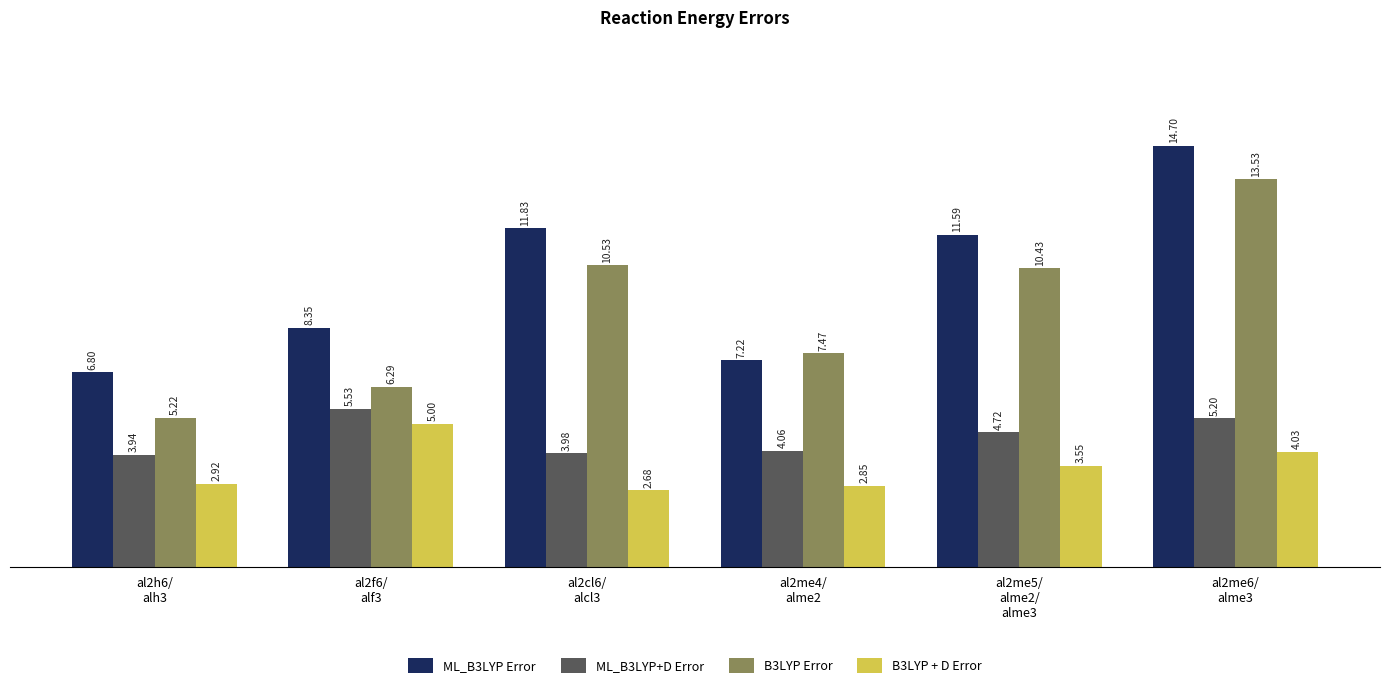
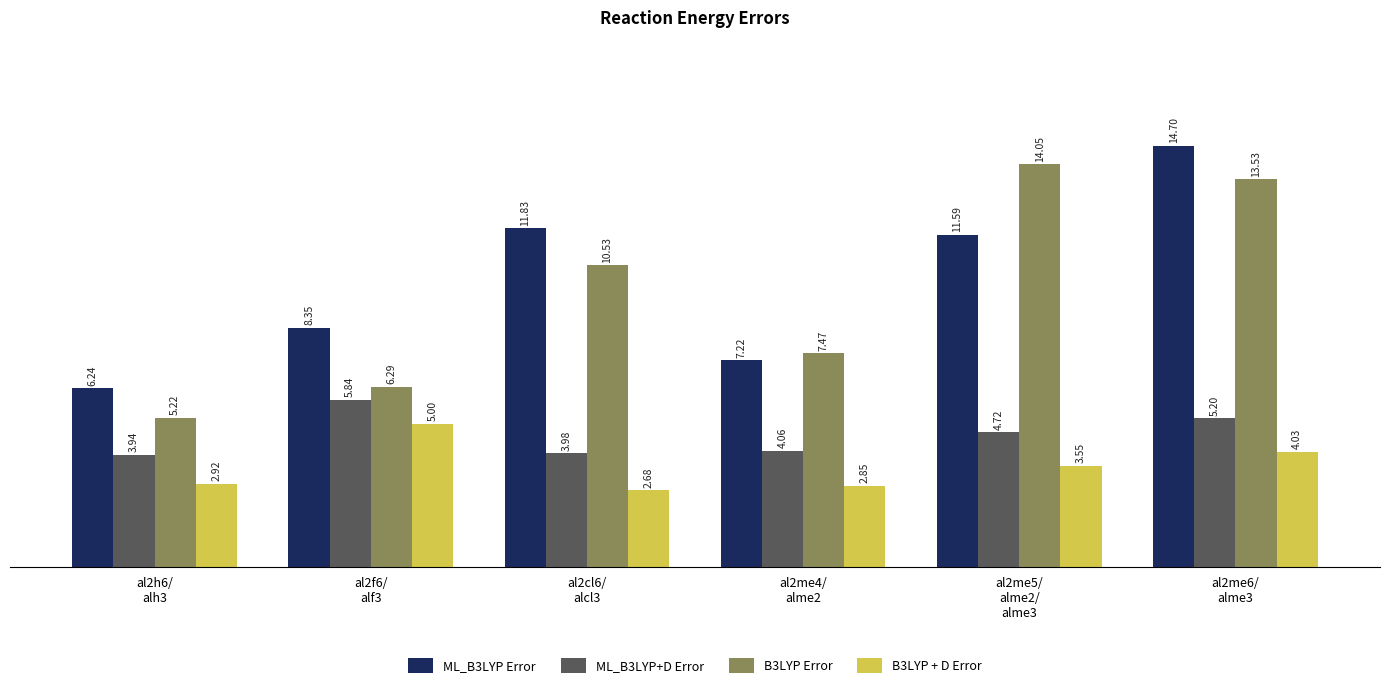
  {
    "ML_B3LYP Error": {
-     "al2h6/ alh3": 6.80,
+     "al2h6/ alh3": 6.24,
      "al2f6/ alf3": 8.35,
      "al2cl6/ alcl3": 11.83,
      "al2me4/ alme2": 7.22,
      "al2me5/ alme2/ alme3": 11.59,
      "al2me6/ alme3": 14.70
    },
    "ML_B3LYP+D Error": {
      "al2h6/ alh3": 3.94,
-     "al2f6/ alf3": 5.53,
+     "al2f6/ alf3": 5.84,
      "al2cl6/ alcl3": 3.98,
      "al2me4/ alme2": 4.06,
      "al2me5/ alme2/ alme3": 4.72,
      "al2me6/ alme3": 5.20
    },
    "B3LYP Error": {
      "al2h6/ alh3": 5.22,
      "al2f6/ alf3": 6.29,
      "al2cl6/ alcl3": 10.53,
      "al2me4/ alme2": 7.47,
-     "al2me5/ alme2/ alme3": 10.43,
+     "al2me5/ alme2/ alme3": 14.05,
      "al2me6/ alme3": 13.53
    },
    "B3LYP + D Error": {
      "al2h6/ alh3": 2.92,
      "al2f6/ alf3": 5.00,
      "al2cl6/ alcl3": 2.68,
      "al2me4/ alme2": 2.85,
      "al2me5/ alme2/ alme3": 3.55,
      "al2me6/ alme3": 4.03
    }
  }
